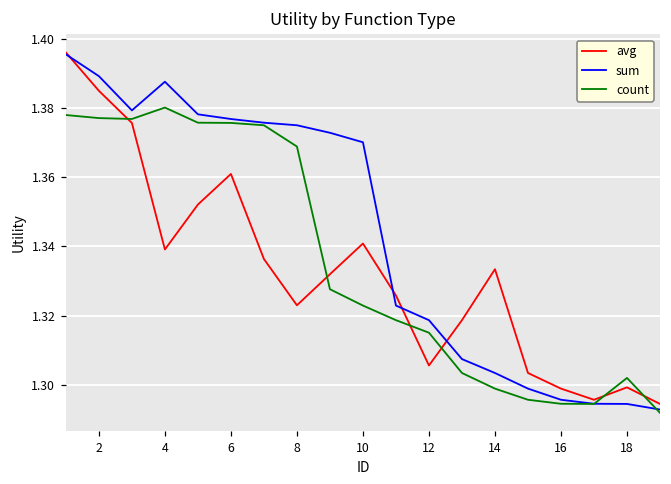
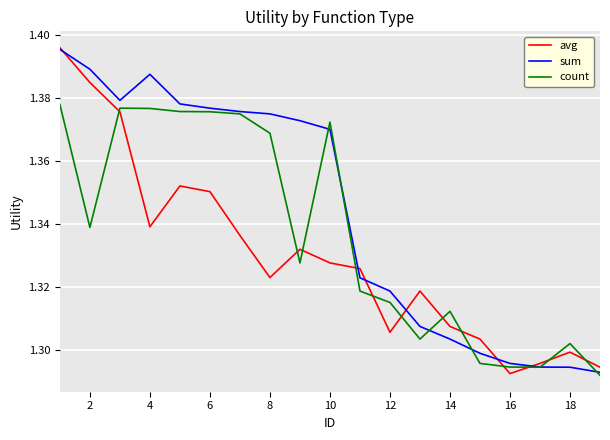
  {
    "avg": {
      "2": 1.385,
      "4": 1.339,
-     "6": 1.361,
+     "6": 1.350,
      "8": 1.323,
-     "10": 1.341,
+     "10": 1.328,
      "12": 1.306,
-     "14": 1.333,
-     "16": 1.299,
+     "14": 1.307,
+     "16": 1.292,
      "18": 1.299
    },
    "sum": {
      "2": 1.389,
      "4": 1.388,
      "6": 1.377,
      "8": 1.375,
      "10": 1.370,
      "12": 1.319,
      "14": 1.303,
      "16": 1.296,
      "18": 1.294
    },
    "count": {
-     "2": 1.377,
-     "4": 1.380,
+     "2": 1.339,
+     "4": 1.377,
      "6": 1.376,
      "8": 1.369,
-     "10": 1.323,
+     "10": 1.372,
      "12": 1.315,
-     "14": 1.299,
+     "14": 1.312,
      "16": 1.294,
      "18": 1.302
    }
  }
